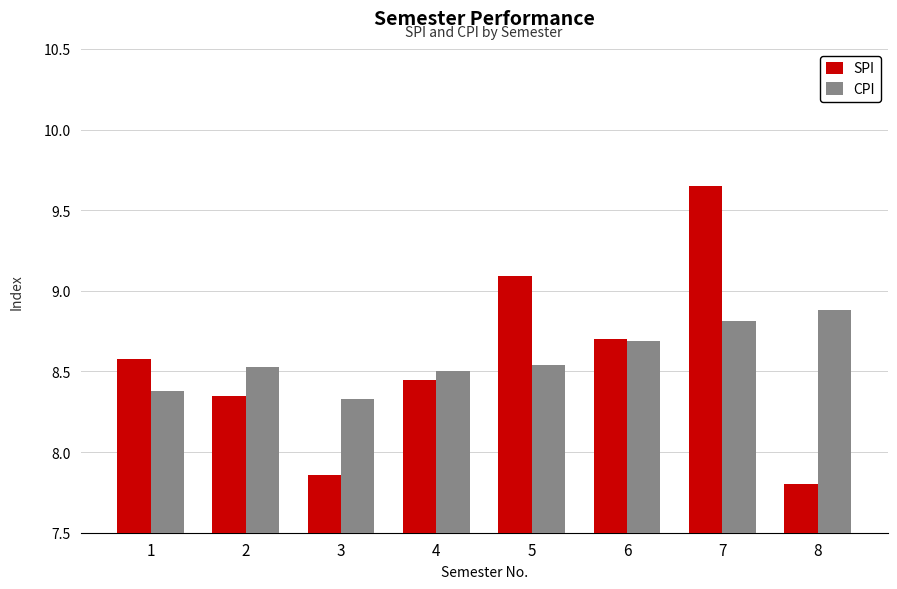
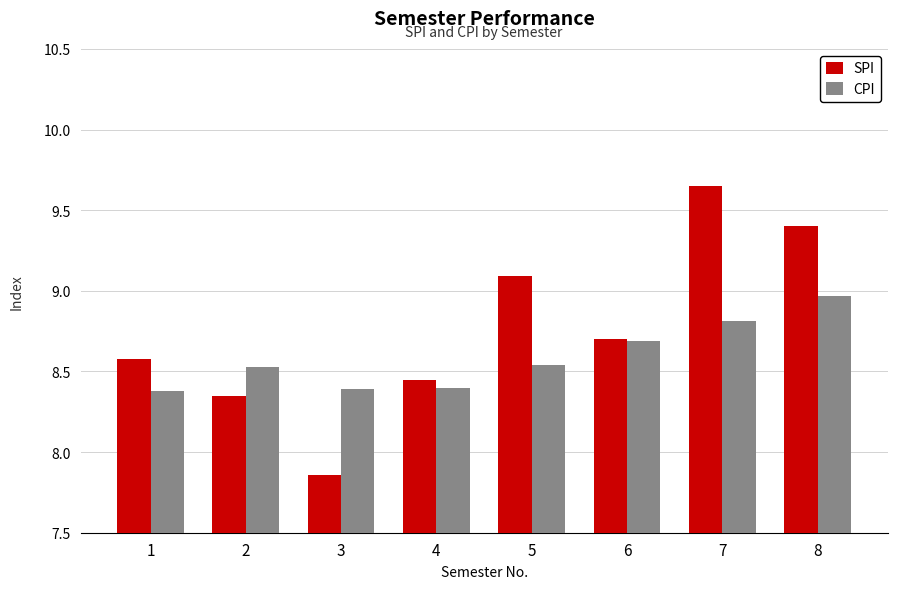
  {
    "SPI": {
      "1": 8.58,
      "2": 8.35,
      "3": 7.86,
      "4": 8.45,
      "5": 9.1,
      "6": 8.7,
      "7": 9.65,
-     "8": 7.8
+     "8": 9.4
    },
    "CPI": {
      "1": 8.38,
      "2": 8.53,
-     "3": 8.33,
-     "4": 8.5,
+     "3": 8.39,
+     "4": 8.4,
      "5": 8.54,
      "6": 8.69,
      "7": 8.81,
-     "8": 8.88
+     "8": 8.97
    }
  }
